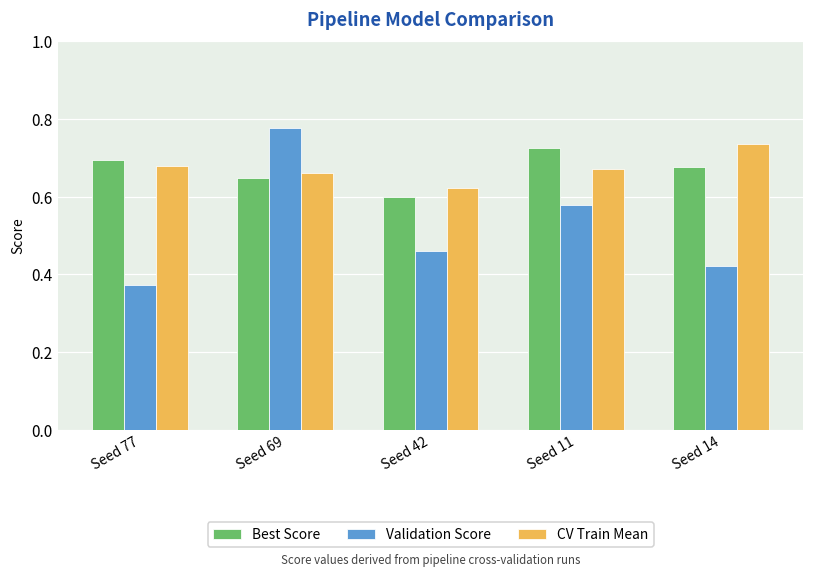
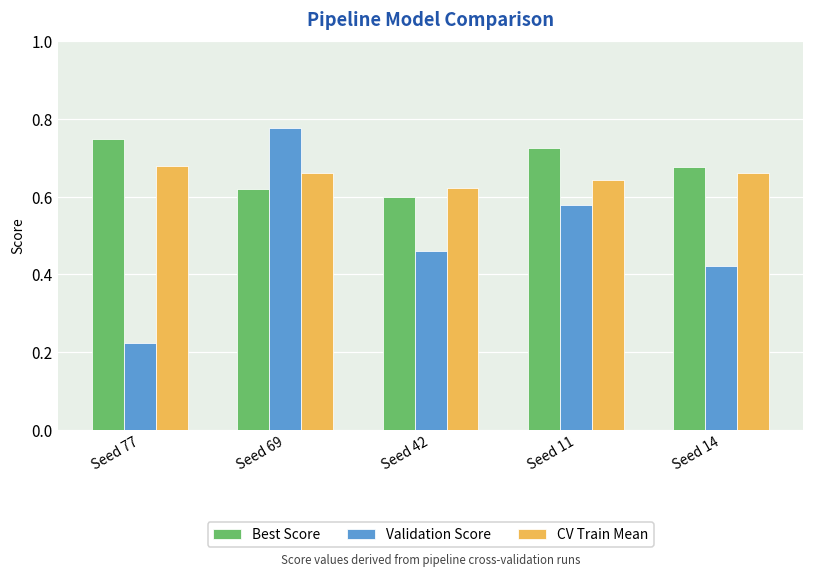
  {
    "Best Score": {
-     "Seed 77": 0.70,
-     "Seed 69": 0.65,
+     "Seed 77": 0.75,
+     "Seed 69": 0.62,
      "Seed 42": 0.60,
      "Seed 11": 0.73,
      "Seed 14": 0.68
    },
    "Validation Score": {
-     "Seed 77": 0.37,
+     "Seed 77": 0.22,
      "Seed 69": 0.78,
      "Seed 42": 0.46,
      "Seed 11": 0.58,
      "Seed 14": 0.42
    },
    "CV Train Mean": {
      "Seed 77": 0.68,
      "Seed 69": 0.66,
      "Seed 42": 0.62,
-     "Seed 11": 0.67,
-     "Seed 14": 0.74
+     "Seed 11": 0.64,
+     "Seed 14": 0.66
    }
  }
